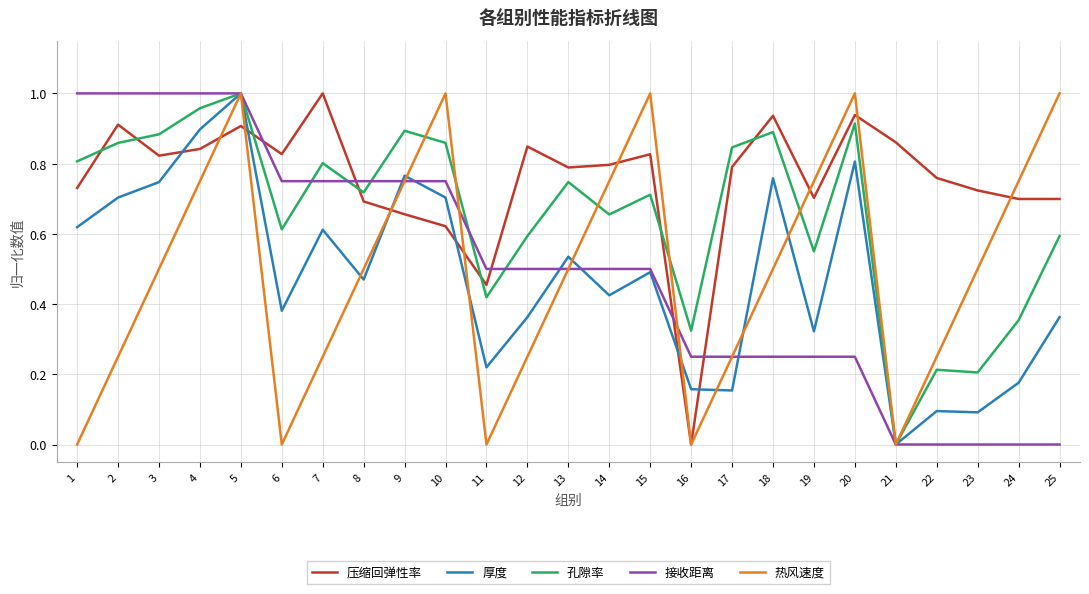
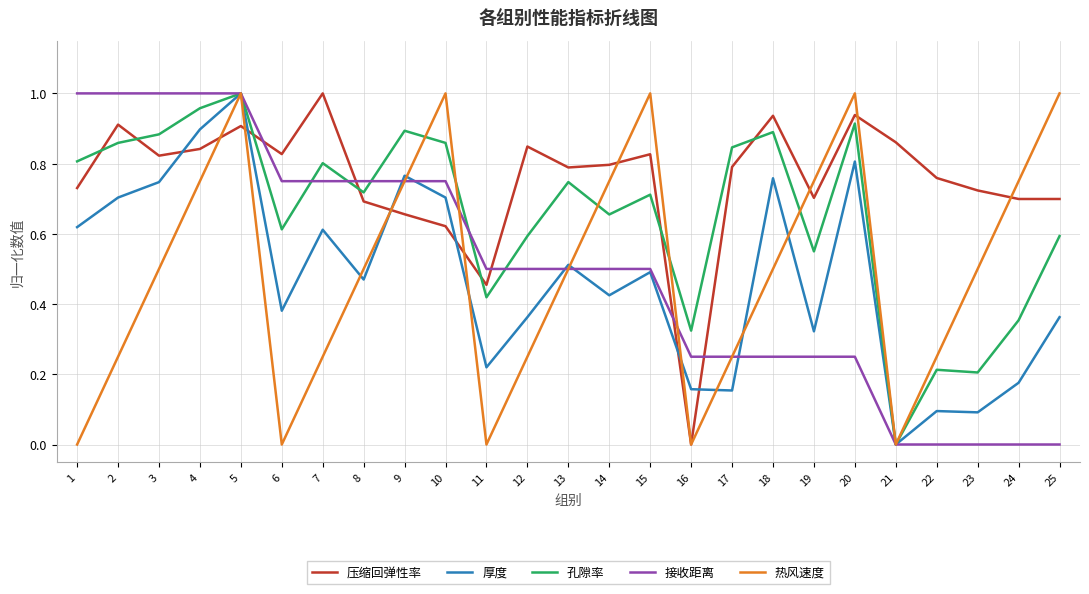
  {
    "压缩回弹性率": {
      "1": 0.73,
      "2": 0.91,
      "3": 0.82,
      "4": 0.84,
      "5": 0.91,
      "6": 0.83,
      "7": 1.00,
      "8": 0.69,
      "9": 0.66,
      "10": 0.62,
      "11": 0.45,
      "12": 0.85,
      "13": 0.79,
      "14": 0.80,
      "15": 0.83,
      "17": 0.79,
      "18": 0.94,
      "19": 0.70,
      "20": 0.94,
      "21": 0.86,
      "22": 0.76,
      "23": 0.72,
      "24": 0.70,
      "25": 0.70
    },
    "厚度": {
      "1": 0.62,
      "2": 0.70,
      "3": 0.75,
      "4": 0.90,
      "6": 0.38,
      "7": 0.61,
      "8": 0.47,
      "9": 0.77,
      "10": 0.70,
      "11": 0.22,
      "12": 0.36,
-     "13": 0.53,
+     "13": 0.51,
      "14": 0.42,
      "15": 0.49,
      "16": 0.16,
      "17": 0.15,
      "18": 0.76,
      "19": 0.32,
      "20": 0.81,
      "22": 0.10,
      "23": 0.09,
      "24": 0.18,
      "25": 0.36
    },
    "孔隙率": {
      "1": 0.81,
      "2": 0.86,
      "3": 0.88,
      "4": 0.96,
      "6": 0.61,
      "7": 0.80,
      "8": 0.72,
      "9": 0.89,
      "10": 0.86,
      "11": 0.42,
      "12": 0.59,
      "13": 0.75,
      "14": 0.66,
      "15": 0.71,
      "16": 0.32,
      "17": 0.85,
      "18": 0.89,
      "19": 0.55,
      "20": 0.91,
      "22": 0.21,
      "23": 0.21,
      "24": 0.35,
      "25": 0.59
    },
    "接收距离": {
      "1": 1.00,
      "2": 1.00,
      "3": 1.00,
      "4": 1.00,
      "6": 0.75,
      "7": 0.75,
      "8": 0.75,
      "10": 0.75,
      "11": 0.50,
      "12": 0.50,
      "14": 0.50,
      "15": 0.50,
      "16": 0.25,
      "18": 0.25,
      "19": 0.25,
      "20": 0.25,
      "22": 0.00,
      "23": 0.00,
      "24": 0.00,
      "25": 0.00
    },
    "热风速度": {
      "1": 0.00,
      "2": 0.25,
      "3": 0.50,
      "4": 0.75,
      "6": 0.00,
      "7": 0.25,
      "8": 0.50,
      "10": 1.00,
      "11": 0.00,
      "12": 0.25,
      "14": 0.75,
      "15": 1.00,
      "18": 0.50,
      "19": 0.75,
      "20": 1.00,
      "22": 0.25,
      "23": 0.50,
      "24": 0.75,
      "25": 1.00
    }
  }
